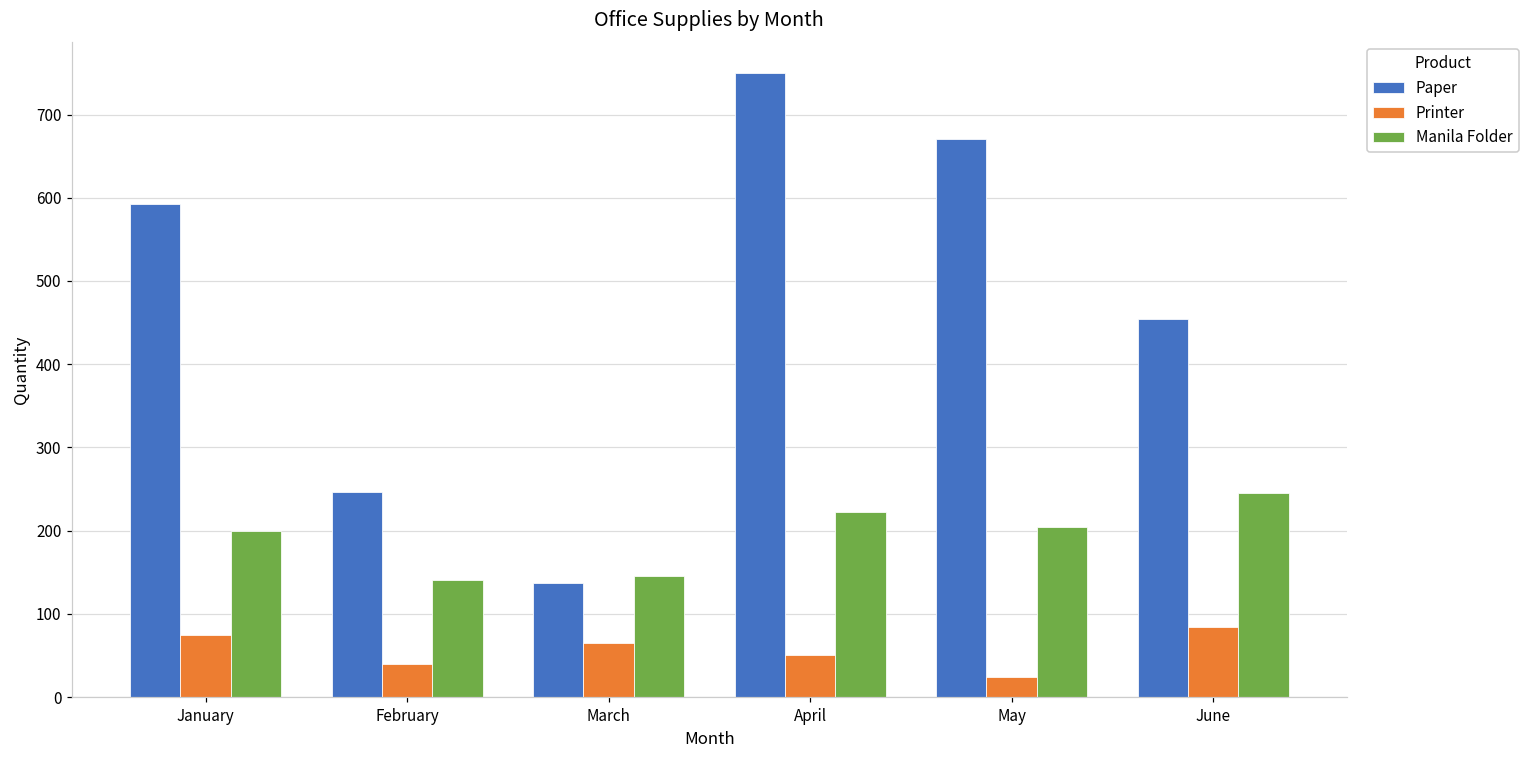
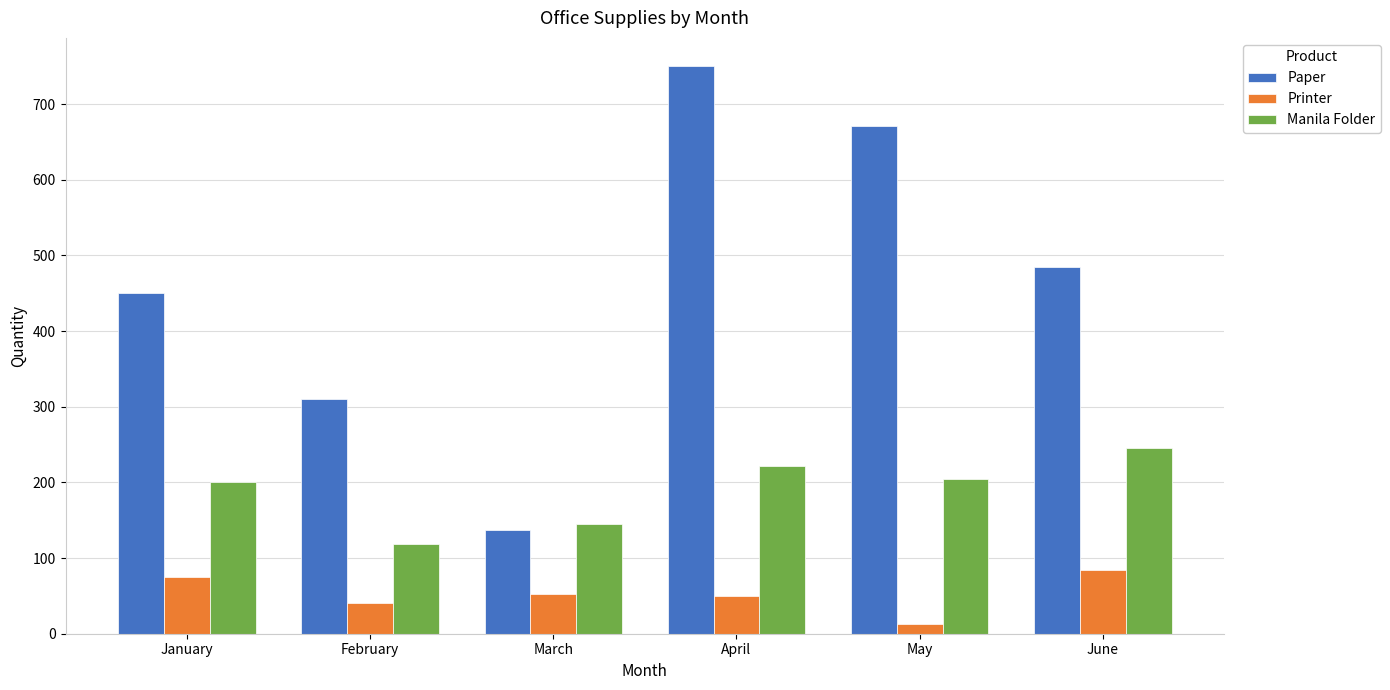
  {
    "Paper": {
-     "January": 590,
-     "February": 250,
+     "January": 450,
+     "February": 310,
      "March": 140,
      "April": 750,
      "May": 670,
-     "June": 450
+     "June": 490
    },
    "Printer": {
      "January": 80,
      "February": 40,
-     "March": 70,
+     "March": 50,
      "April": 50,
-     "May": 20,
+     "May": 10,
      "June": 80
    },
    "Manila Folder": {
      "January": 200,
-     "February": 140,
+     "February": 120,
      "March": 150,
      "April": 220,
      "May": 200,
      "June": 250
    }
  }
